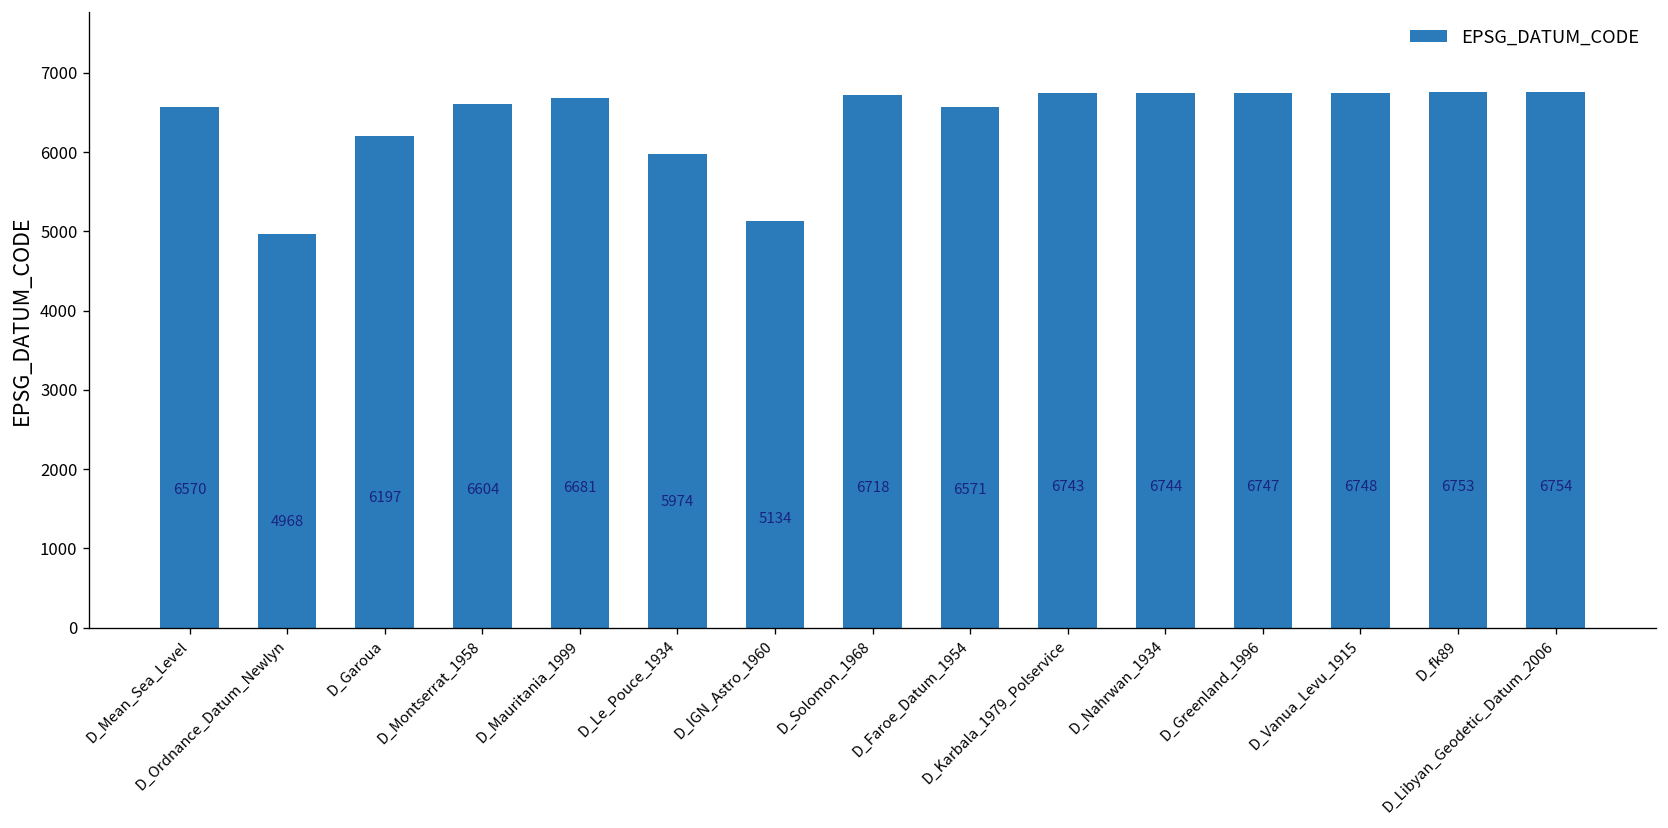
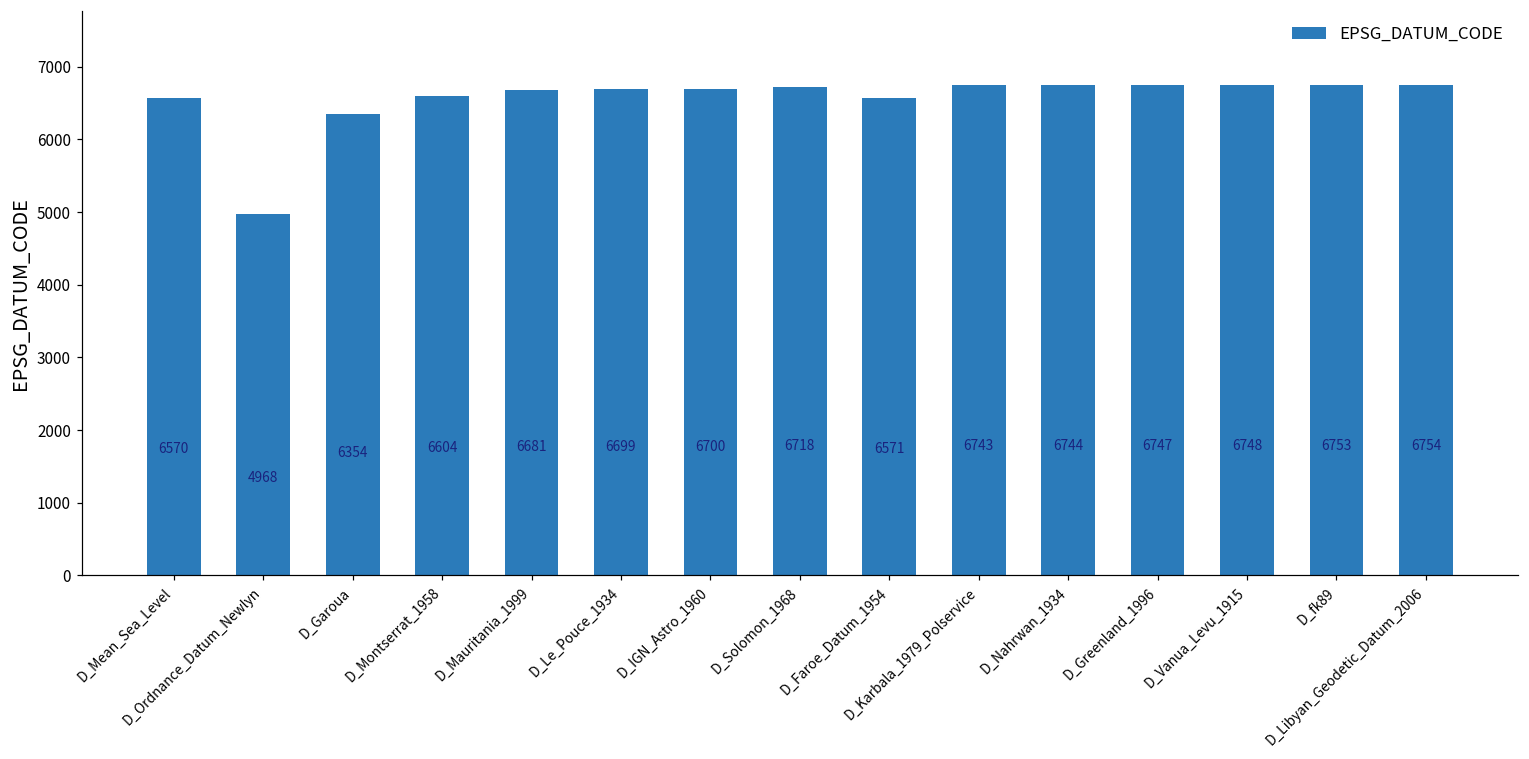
  {
    "D_Mean_Sea_Level": 6570,
    "D_Ordnance_Datum_Newlyn": 4968,
-   "D_Garoua": 6197,
+   "D_Garoua": 6354,
    "D_Montserrat_1958": 6604,
    "D_Mauritania_1999": 6681,
-   "D_Le_Pouce_1934": 5974,
-   "D_IGN_Astro_1960": 5134,
+   "D_Le_Pouce_1934": 6699,
+   "D_IGN_Astro_1960": 6700,
    "D_Solomon_1968": 6718,
    "D_Faroe_Datum_1954": 6571,
    "D_Karbala_1979_Polservice": 6743,
    "D_Nahrwan_1934": 6744,
    "D_Greenland_1996": 6747,
    "D_Vanua_Levu_1915": 6748,
    "D_fk89": 6753,
    "D_Libyan_Geodetic_Datum_2006": 6754
  }
